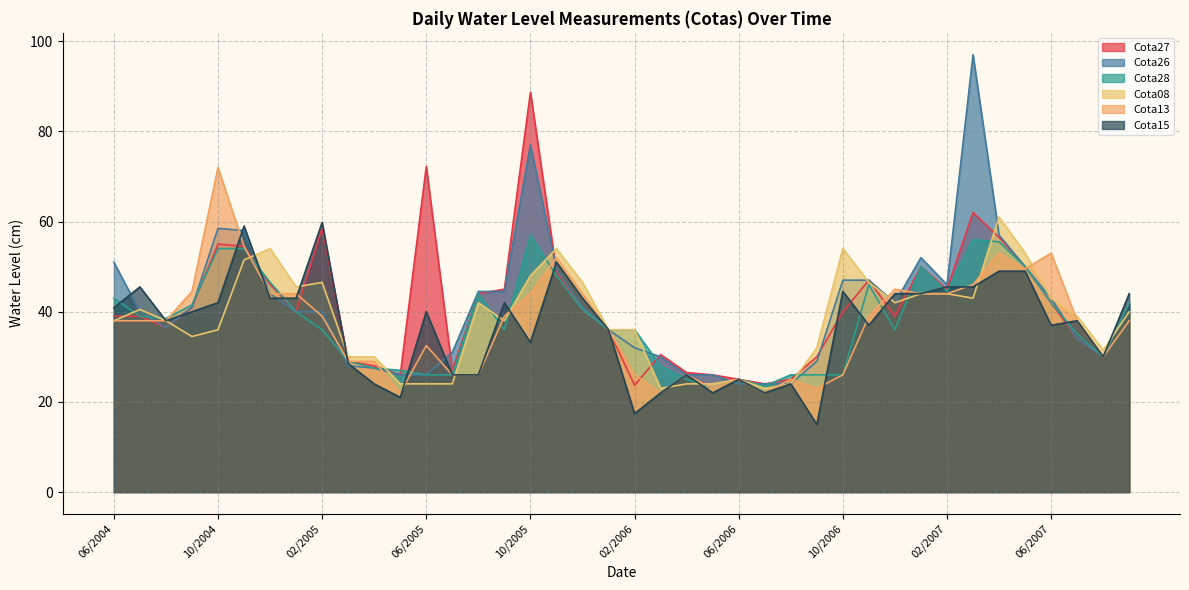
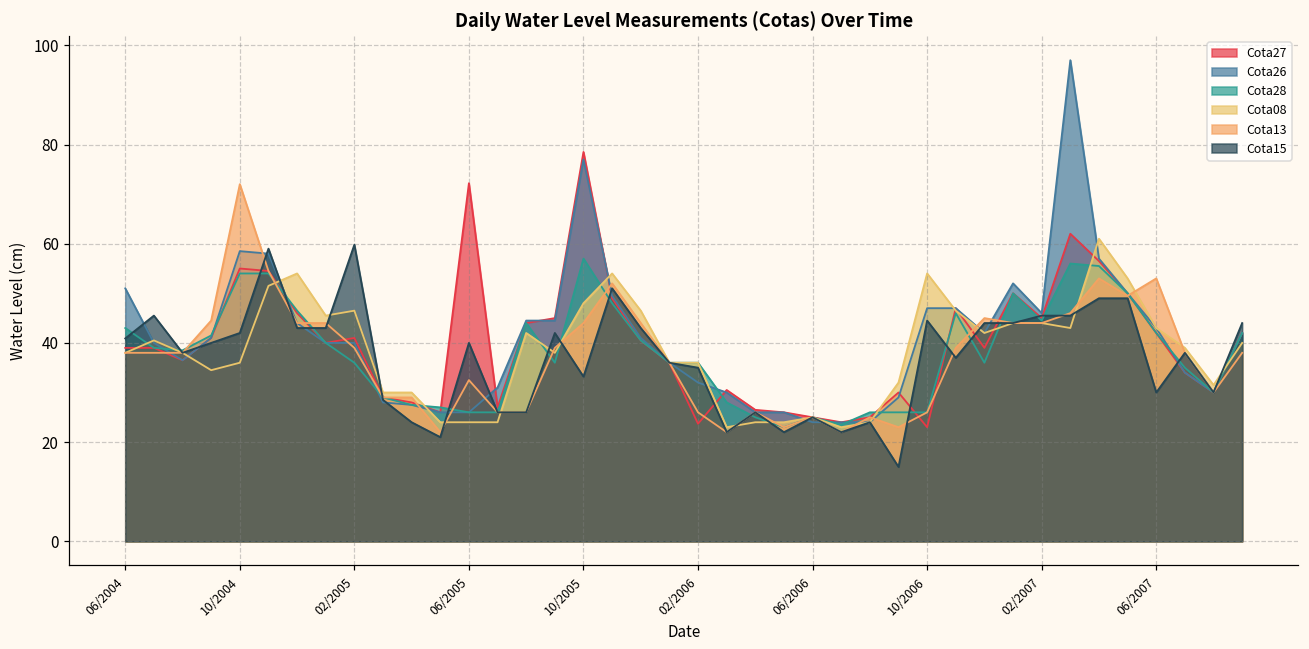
  {
    "Cota27": {
      "06/2004": 39,
      "10/2004": 55,
-     "02/2005": 59,
+     "02/2005": 41,
      "06/2005": 72,
-     "10/2005": 89,
+     "10/2005": 79,
      "02/2006": 24,
-     "10/2006": 40
+     "10/2006": 23
    },
    "Cota15": {
      "06/2004": 41,
      "10/2004": 42,
      "02/2005": 60,
      "06/2005": 40,
      "10/2005": 33,
-     "02/2006": 17,
+     "02/2006": 35,
      "10/2006": 45,
-     "06/2007": 37
+     "06/2007": 30
    }
  }
